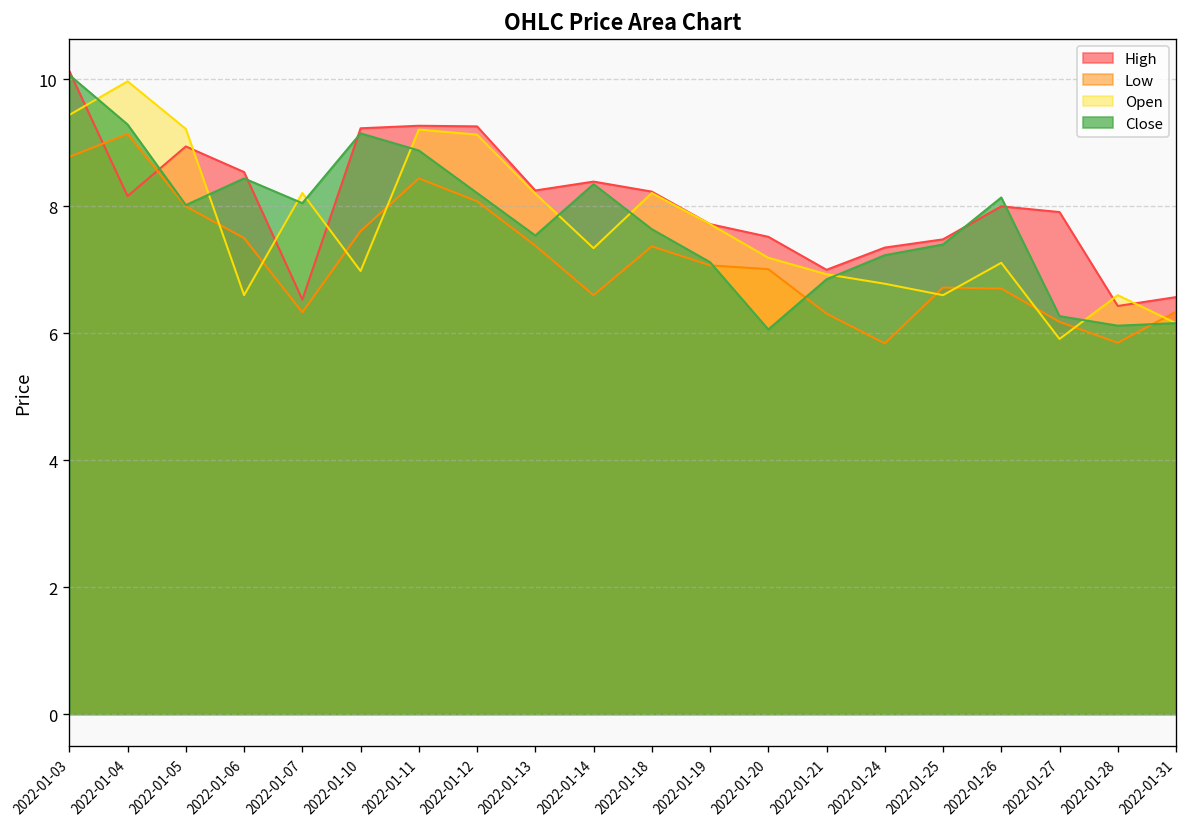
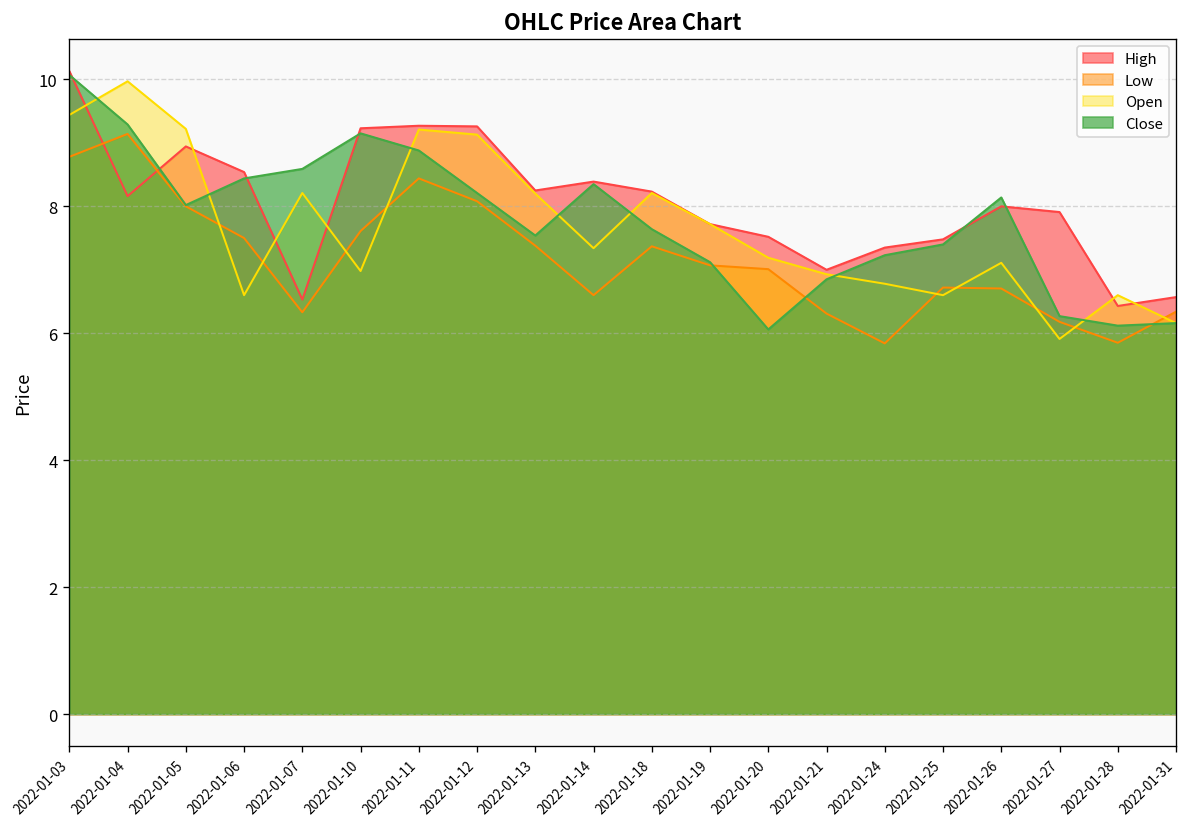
  {
    "High": {
      "2022-01-03": 10.1,
      "2022-01-04": 8.2,
      "2022-01-05": 8.9,
      "2022-01-06": 8.5,
      "2022-01-07": 6.5,
      "2022-01-10": 9.2,
      "2022-01-11": 9.3,
      "2022-01-12": 9.3,
      "2022-01-13": 8.3,
      "2022-01-20": 7.5,
      "2022-01-21": 7.0,
      "2022-01-24": 7.4,
      "2022-01-25": 7.5,
      "2022-01-26": 8.0,
      "2022-01-27": 7.9,
      "2022-01-28": 6.4,
      "2022-01-31": 6.6
    },
    "Low": {
      "2022-01-03": 8.8,
      "2022-01-04": 9.1,
      "2022-01-06": 7.5,
      "2022-01-07": 6.3,
      "2022-01-10": 7.6,
      "2022-01-11": 8.4,
      "2022-01-12": 8.1,
      "2022-01-13": 7.4,
      "2022-01-14": 6.6,
      "2022-01-18": 7.4,
      "2022-01-19": 7.1,
      "2022-01-20": 7.0,
      "2022-01-21": 6.3,
      "2022-01-24": 5.8,
      "2022-01-25": 6.7,
      "2022-01-26": 6.7,
      "2022-01-27": 6.2,
      "2022-01-28": 5.9,
      "2022-01-31": 6.3
    },
    "Open": {
      "2022-01-03": 9.4,
      "2022-01-04": 10.0,
      "2022-01-05": 9.2,
      "2022-01-06": 6.6,
      "2022-01-07": 8.2,
      "2022-01-10": 7.0,
      "2022-01-11": 9.2,
      "2022-01-12": 9.1,
      "2022-01-13": 8.2,
      "2022-01-14": 7.3,
      "2022-01-20": 7.2,
      "2022-01-21": 6.9,
      "2022-01-24": 6.8,
      "2022-01-25": 6.6,
      "2022-01-26": 7.1,
      "2022-01-27": 5.9,
      "2022-01-28": 6.6
    },
    "Close": {
      "2022-01-03": 10.1,
      "2022-01-04": 9.3,
      "2022-01-06": 8.4,
-     "2022-01-07": 8.1,
+     "2022-01-07": 8.6,
      "2022-01-10": 9.2,
      "2022-01-11": 8.9,
      "2022-01-12": 8.2,
      "2022-01-13": 7.5,
      "2022-01-18": 7.6,
      "2022-01-19": 7.1,
      "2022-01-20": 6.1,
      "2022-01-21": 6.9,
      "2022-01-24": 7.2,
      "2022-01-25": 7.4,
      "2022-01-26": 8.1,
      "2022-01-27": 6.3,
      "2022-01-28": 6.1
    }
  }
